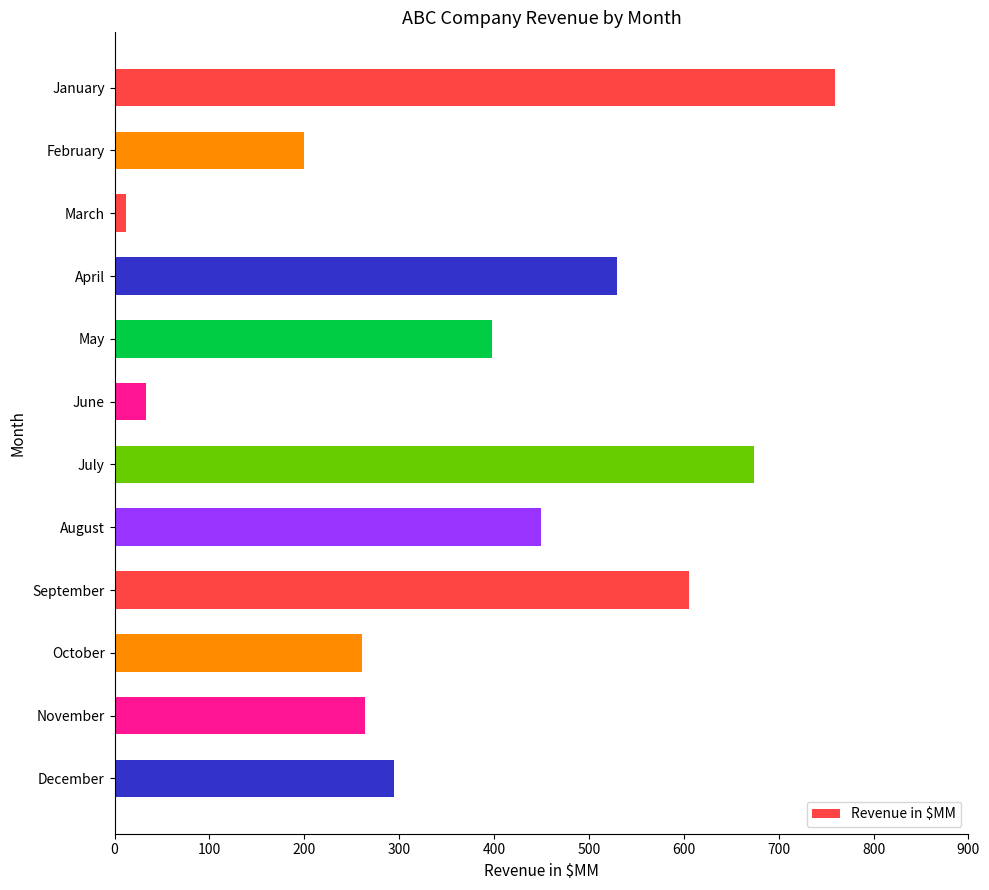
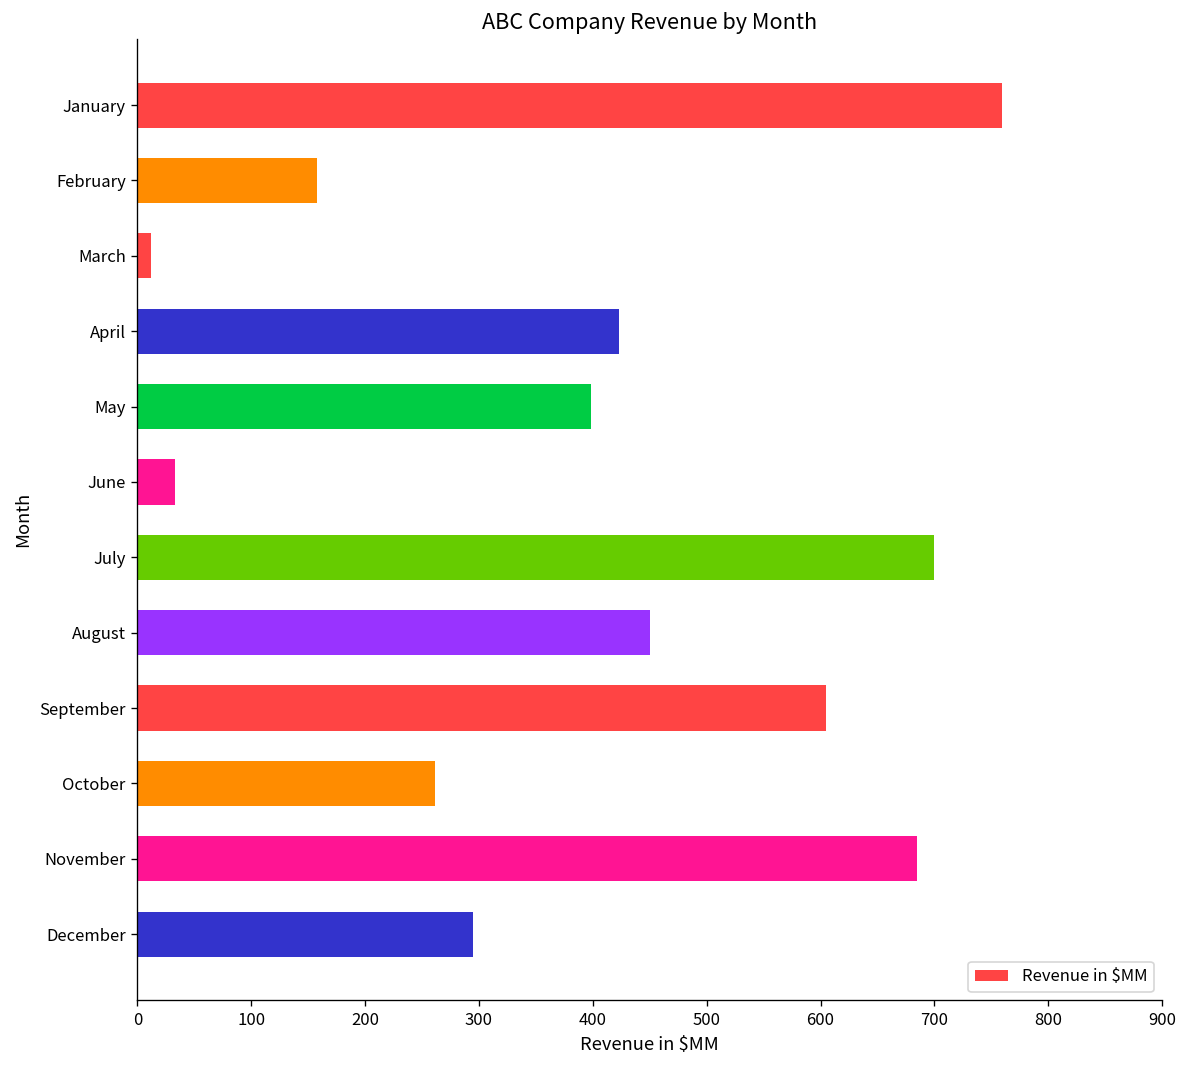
  {
    "January": 760,
-   "February": 200,
+   "February": 160,
    "March": 10,
-   "April": 530,
+   "April": 420,
    "May": 400,
    "June": 30,
-   "July": 670,
+   "July": 700,
    "August": 450,
    "September": 610,
    "October": 260,
-   "November": 260,
+   "November": 690,
    "December": 300
  }
